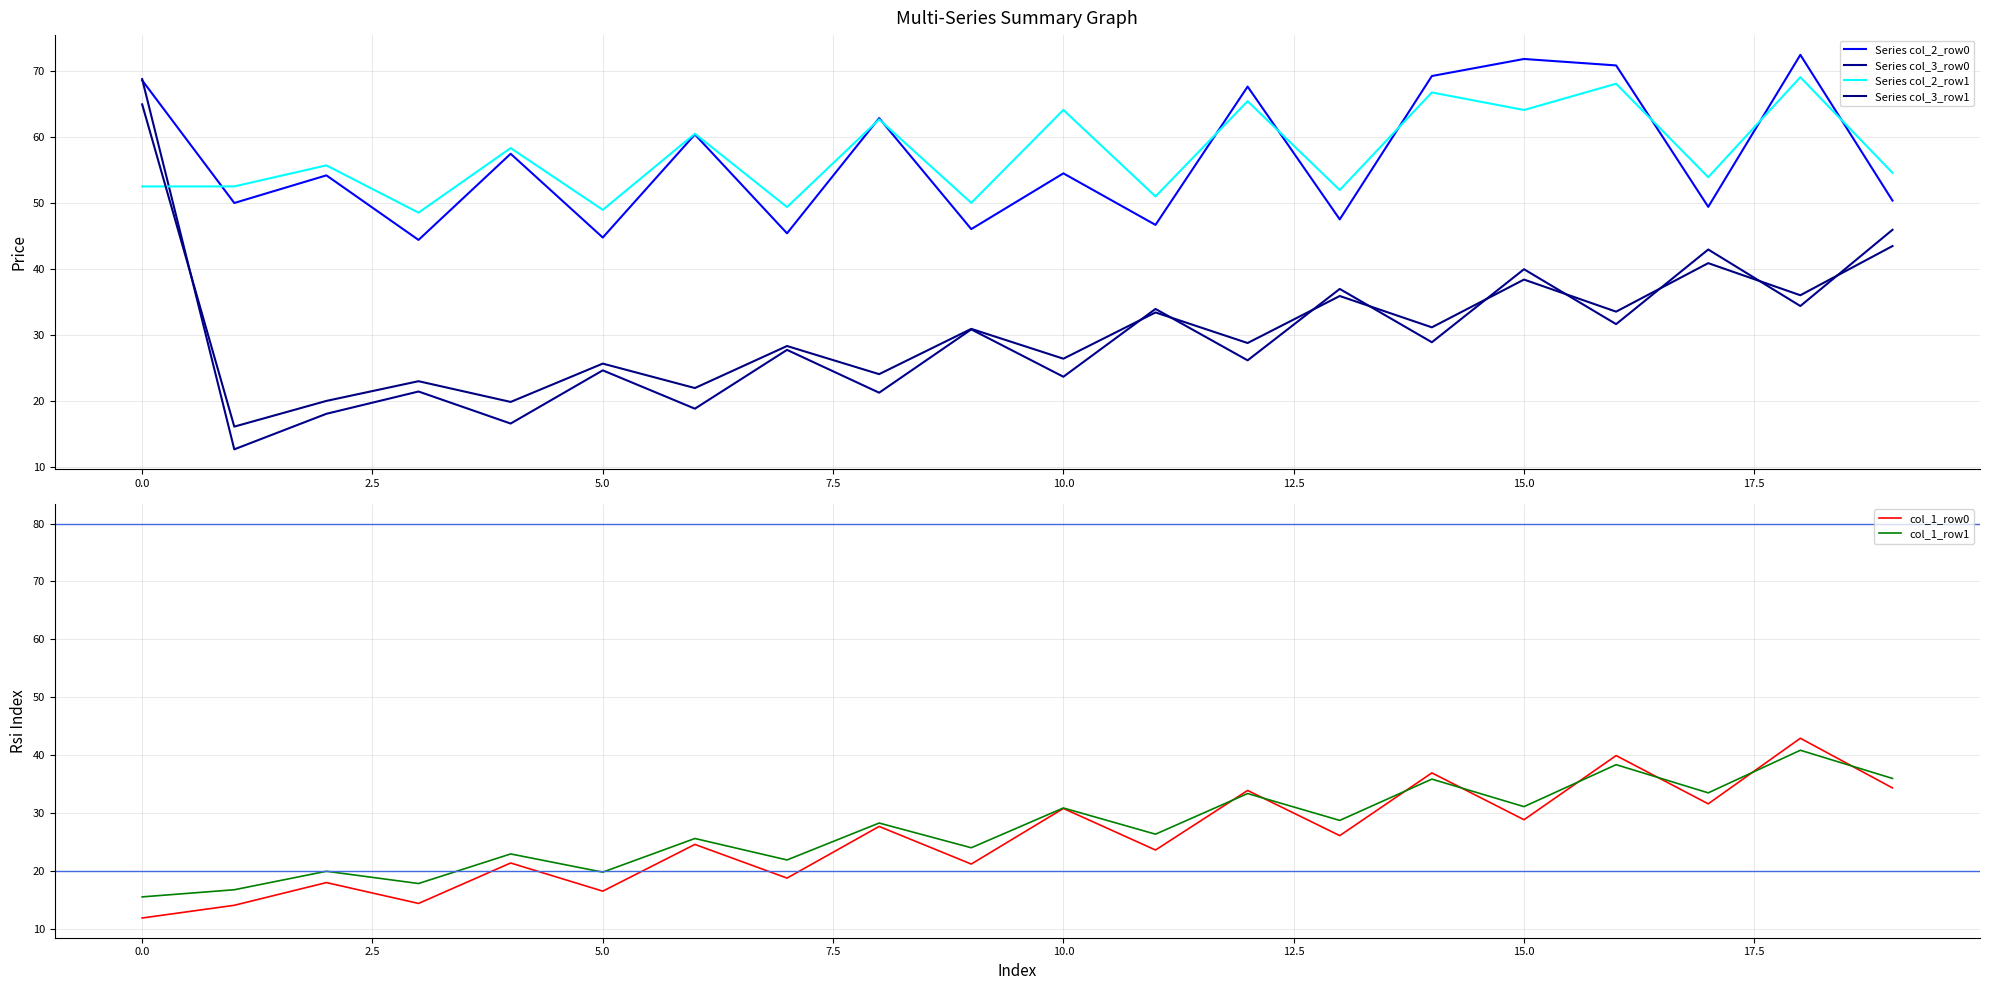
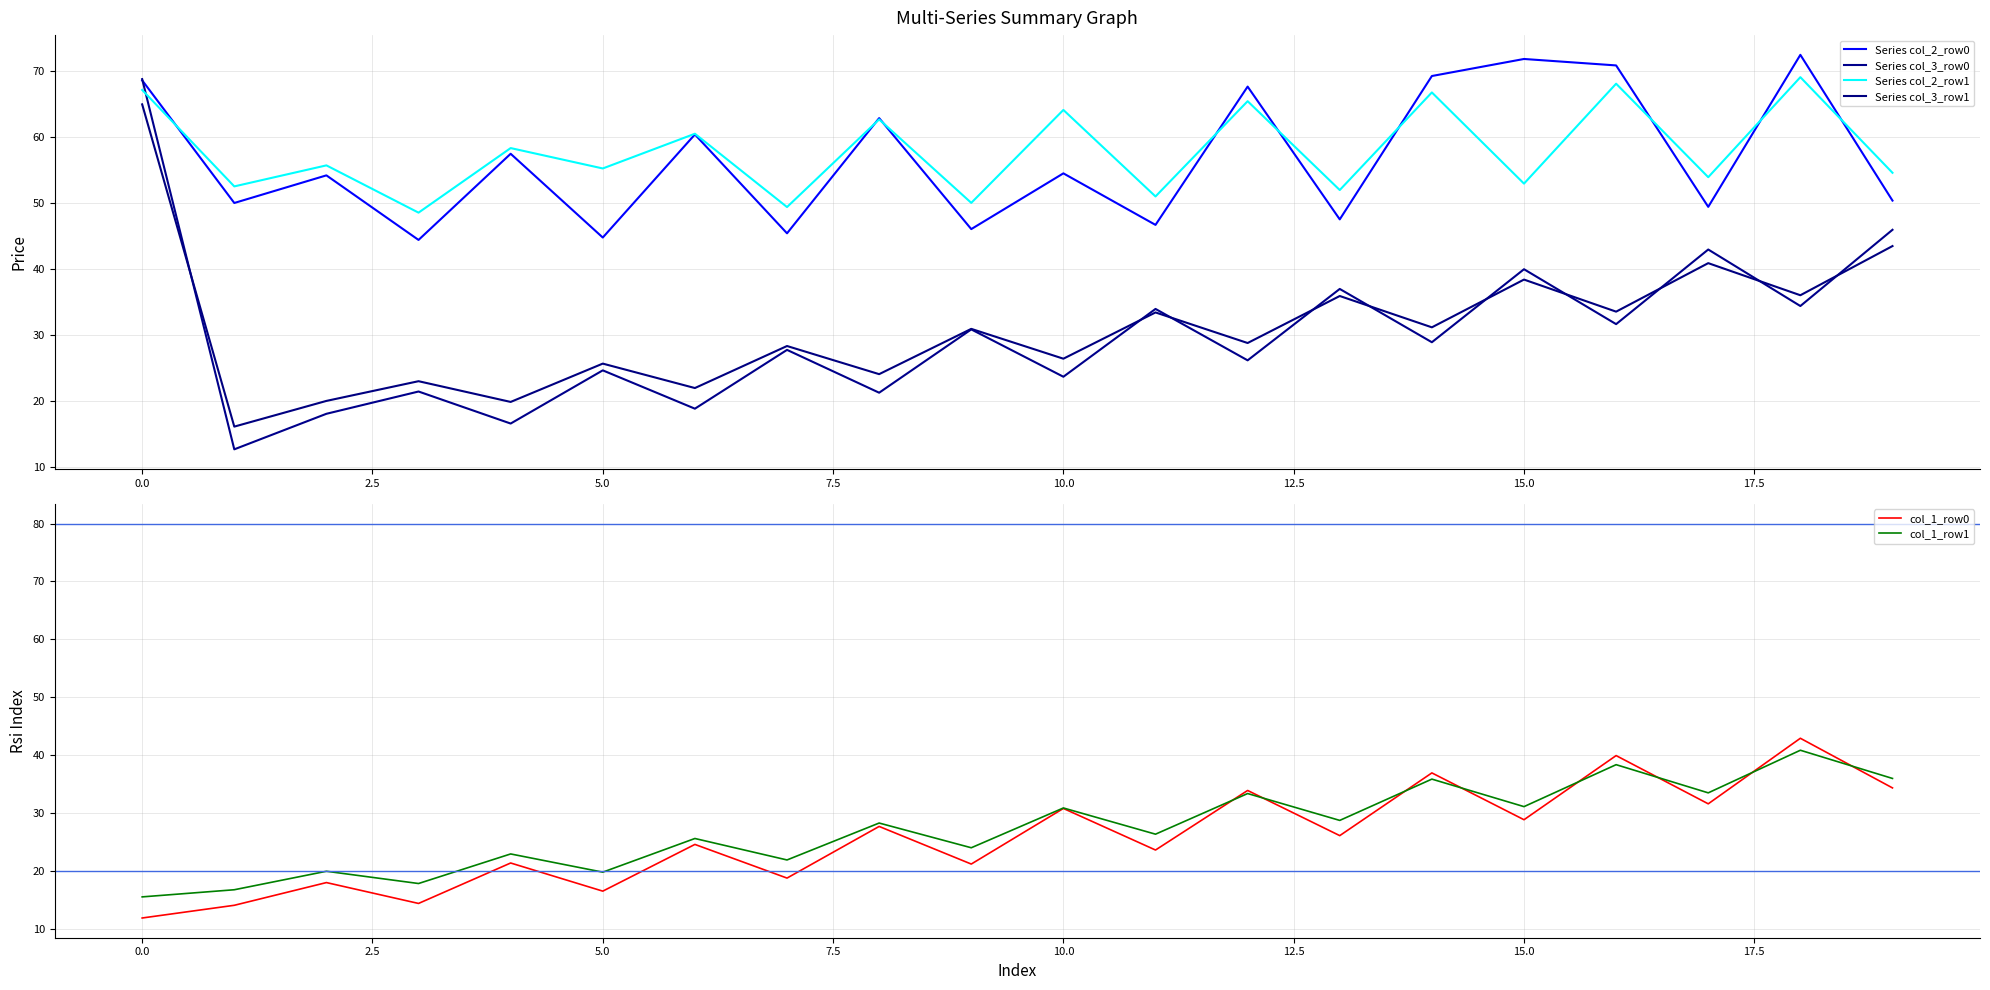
  {
    "Multi-Series Summary Graph": {
      "Series col_2_row0": {
        "5.0": 45,
        "10.0": 54,
        "15.0": 72
      },
      "Series col_2_row1": {
-       "0.0": 52,
-       "5.0": 49,
+       "0.0": 67,
+       "5.0": 55,
        "10.0": 64,
-       "15.0": 64
+       "15.0": 53
      }
    }
  }
